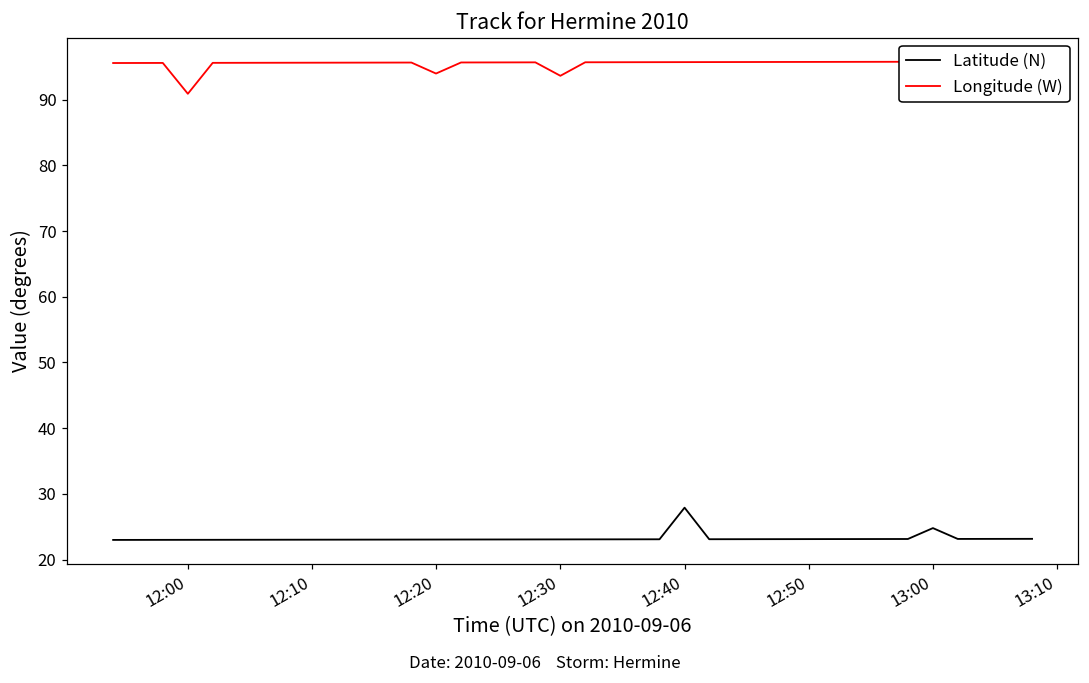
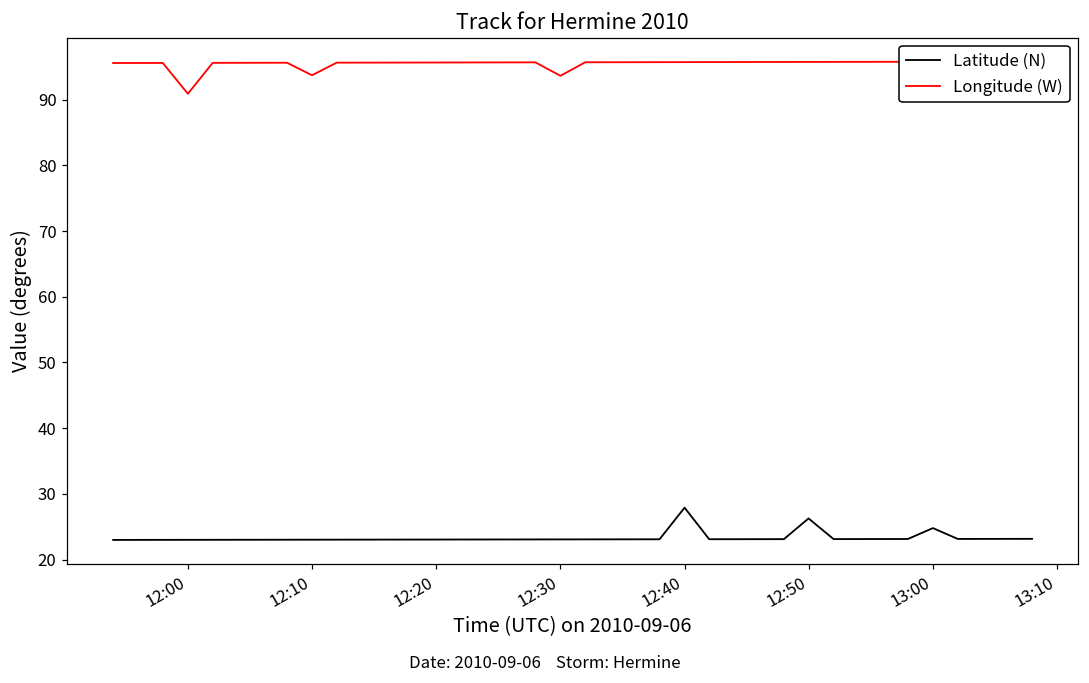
  {
    "Latitude (N)": {
      "12:00": 23,
      "12:10": 23,
      "12:20": 23,
      "12:30": 23,
      "12:40": 28,
-     "12:50": 23,
+     "12:50": 26,
      "13:00": 25
    },
    "Longitude (W)": {
      "12:00": 91,
-     "12:10": 96,
-     "12:20": 94,
+     "12:10": 94,
+     "12:20": 96,
      "12:30": 94,
      "12:40": 96,
      "12:50": 96
    }
  }
